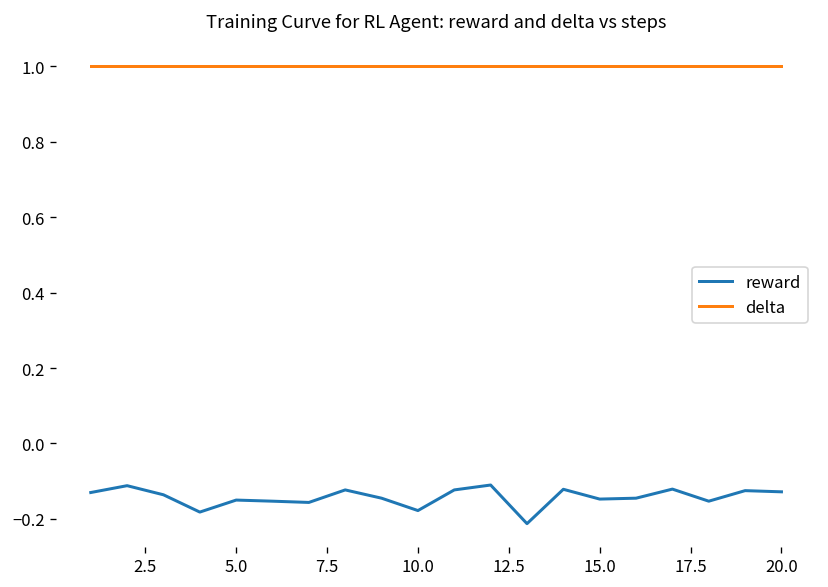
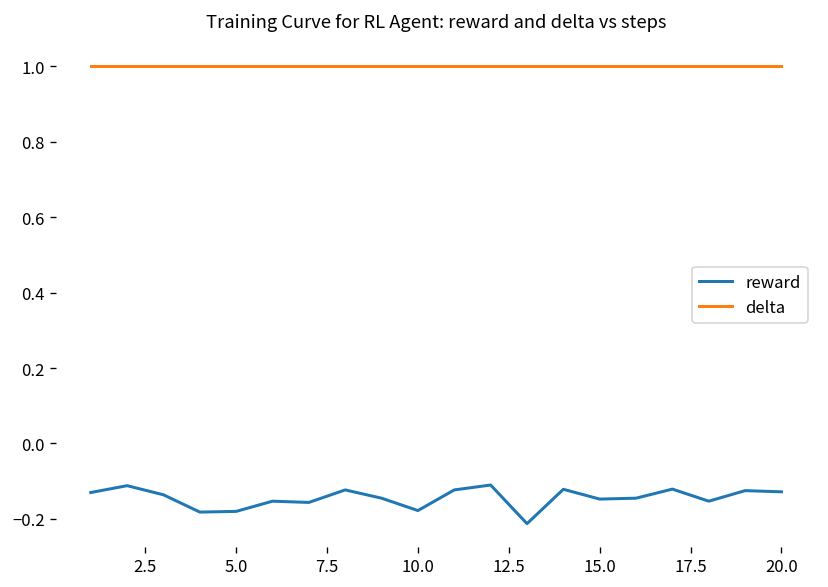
  {
    "reward": {
-     "5.0": -0.15,
+     "5.0": -0.18,
      "10.0": -0.18,
      "15.0": -0.15,
      "20.0": -0.13
    },
    "delta": {
      "5.0": 1.00,
      "10.0": 1.00,
      "15.0": 1.00,
      "20.0": 1.00
    }
  }
